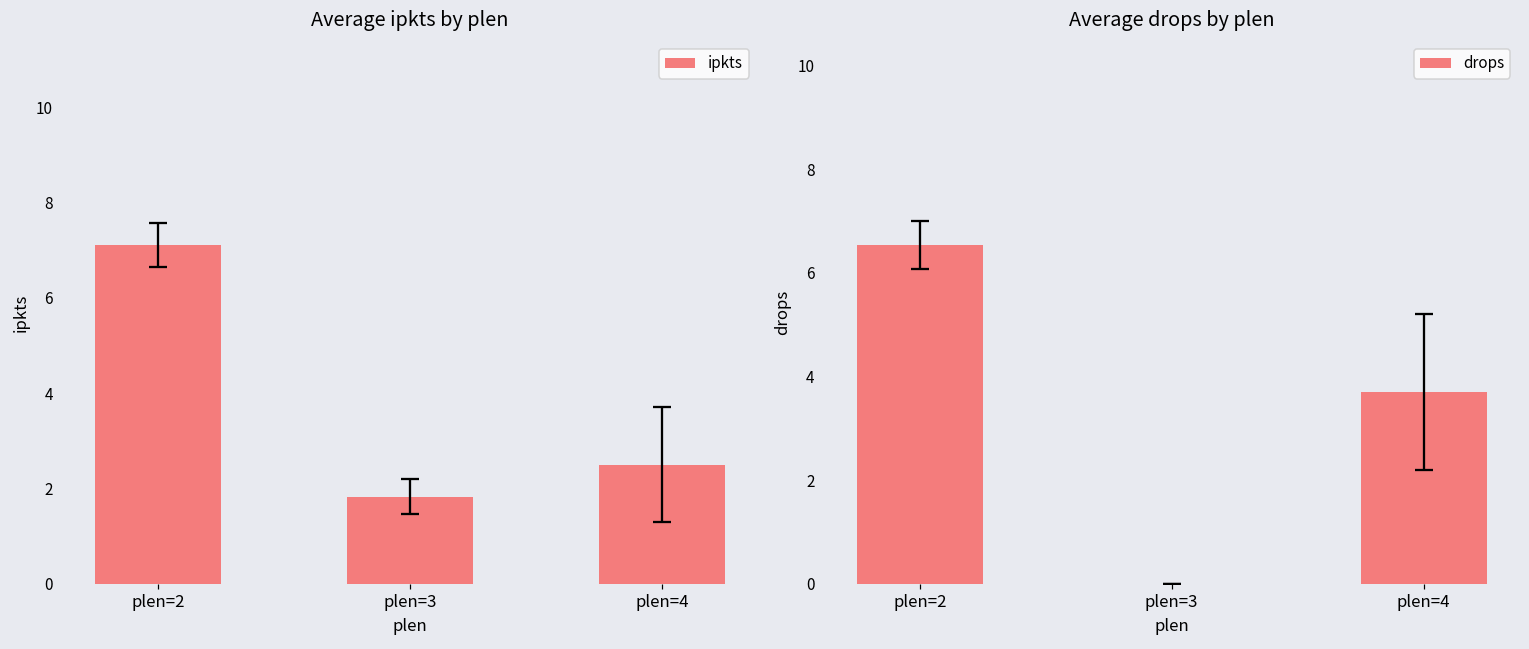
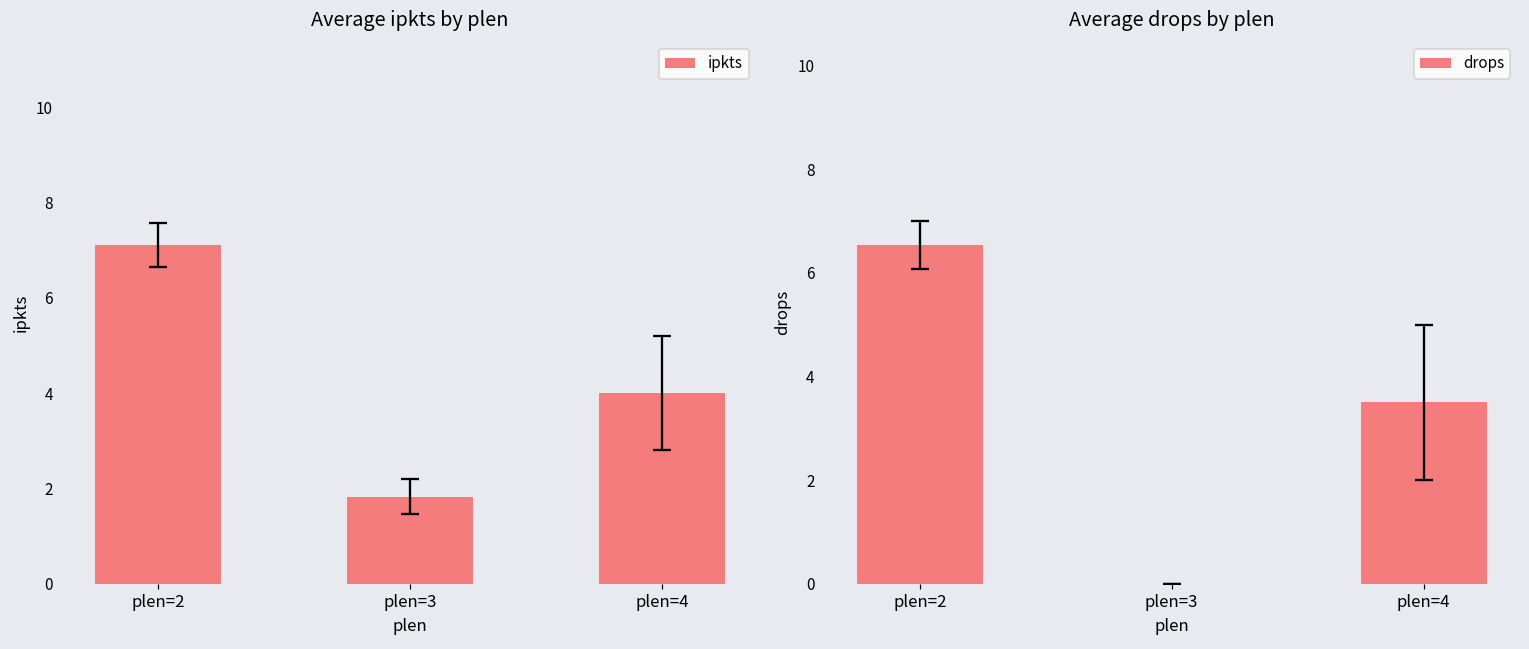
  {
    "Average ipkts by plen": {
      "ipkts": {
        "plen=2": 7.1,
        "plen=3": 1.8,
-       "plen=4": 2.5
+       "plen=4": 4.0
      }
    },
    "Average drops by plen": {
      "drops": {
        "plen=2": 6.5,
        "plen=3": 0.0,
-       "plen=4": 3.7
+       "plen=4": 3.5
      }
    }
  }
